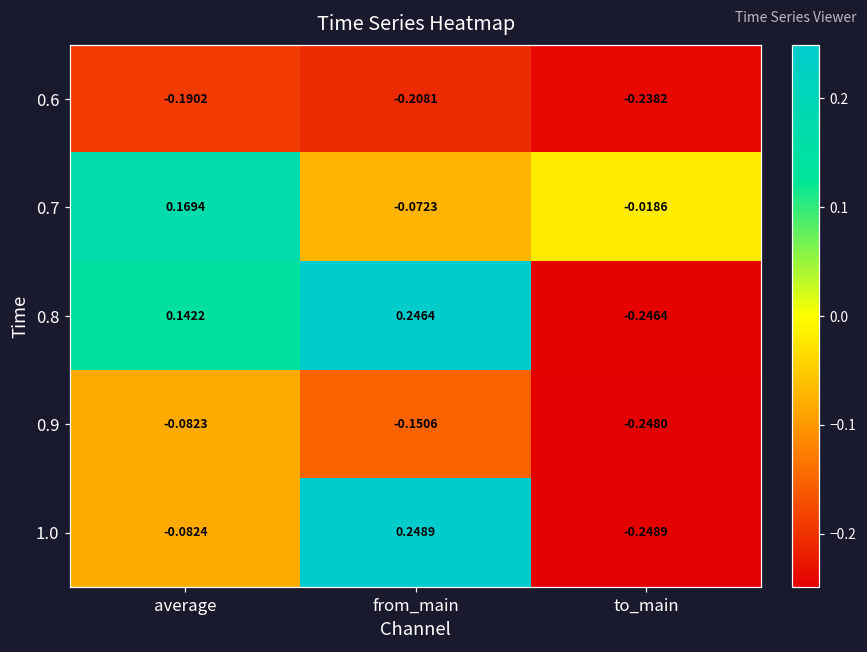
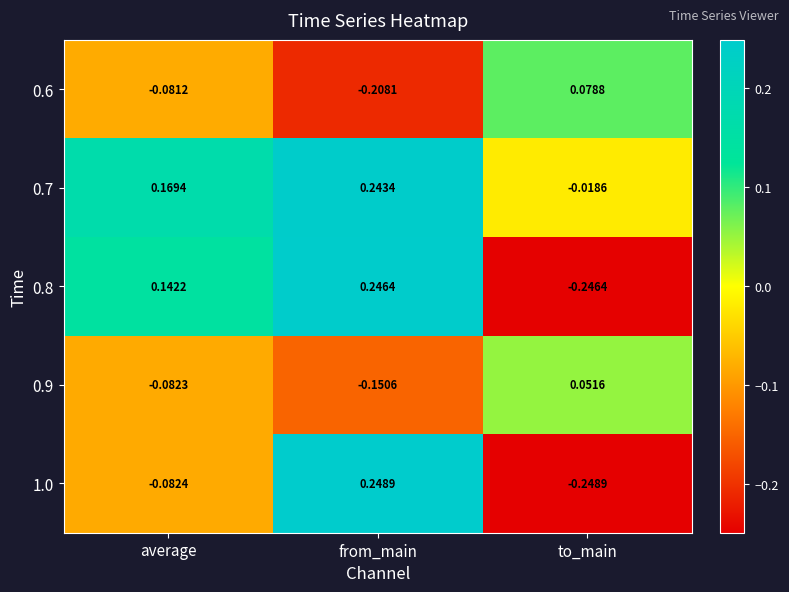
  {
    "0.6": {
-     "average": -0.1902,
+     "average": -0.0812,
      "from_main": -0.2081,
-     "to_main": -0.2382
+     "to_main": 0.0788
    },
    "0.7": {
      "average": 0.1694,
-     "from_main": -0.0723,
+     "from_main": 0.2434,
      "to_main": -0.0186
    },
    "0.8": {
      "average": 0.1422,
      "from_main": 0.2464,
      "to_main": -0.2464
    },
    "0.9": {
      "average": -0.0823,
      "from_main": -0.1506,
-     "to_main": -0.2480
+     "to_main": 0.0516
    },
    "1.0": {
      "average": -0.0824,
      "from_main": 0.2489,
      "to_main": -0.2489
    }
  }
